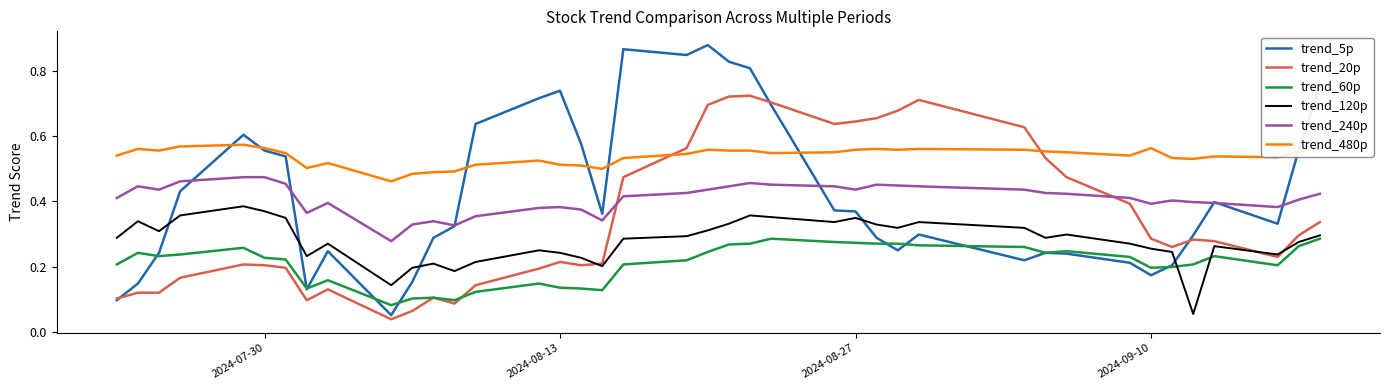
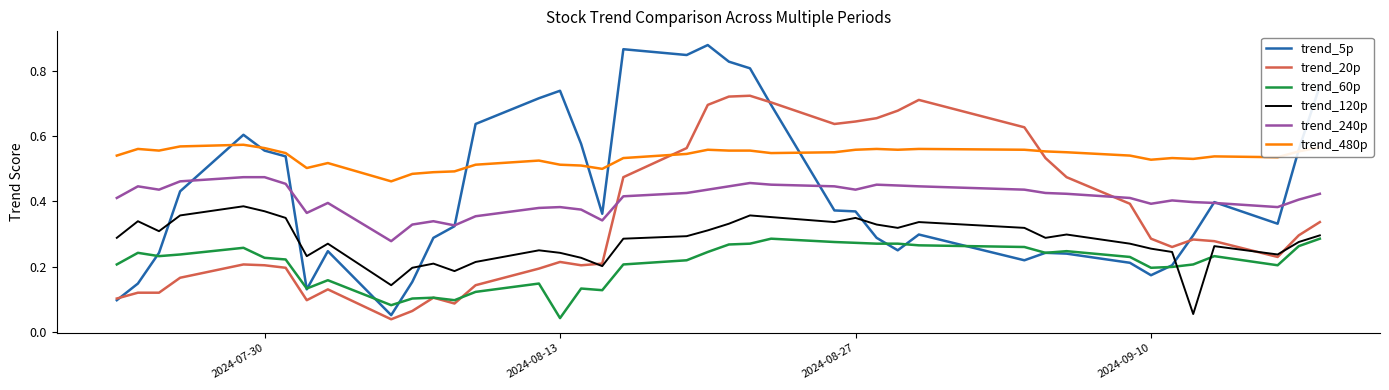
  {
    "trend_5p": {
      "2024-08-13": 0.74,
      "2024-08-27": 0.37,
      "2024-09-10": 0.17
    },
    "trend_20p": {
      "2024-07-30": 0.20,
      "2024-08-13": 0.21,
      "2024-08-27": 0.65,
      "2024-09-10": 0.29
    },
    "trend_60p": {
      "2024-07-30": 0.23,
-     "2024-08-13": 0.14,
+     "2024-08-13": 0.04,
      "2024-08-27": 0.27,
      "2024-09-10": 0.20
    },
    "trend_120p": {
      "2024-07-30": 0.37,
      "2024-08-13": 0.24,
      "2024-08-27": 0.35,
      "2024-09-10": 0.26
    },
    "trend_240p": {
      "2024-07-30": 0.47,
      "2024-08-13": 0.38,
      "2024-08-27": 0.44,
      "2024-09-10": 0.39
    },
    "trend_480p": {
      "2024-08-13": 0.51,
      "2024-08-27": 0.56,
-     "2024-09-10": 0.56
+     "2024-09-10": 0.53
    }
  }
